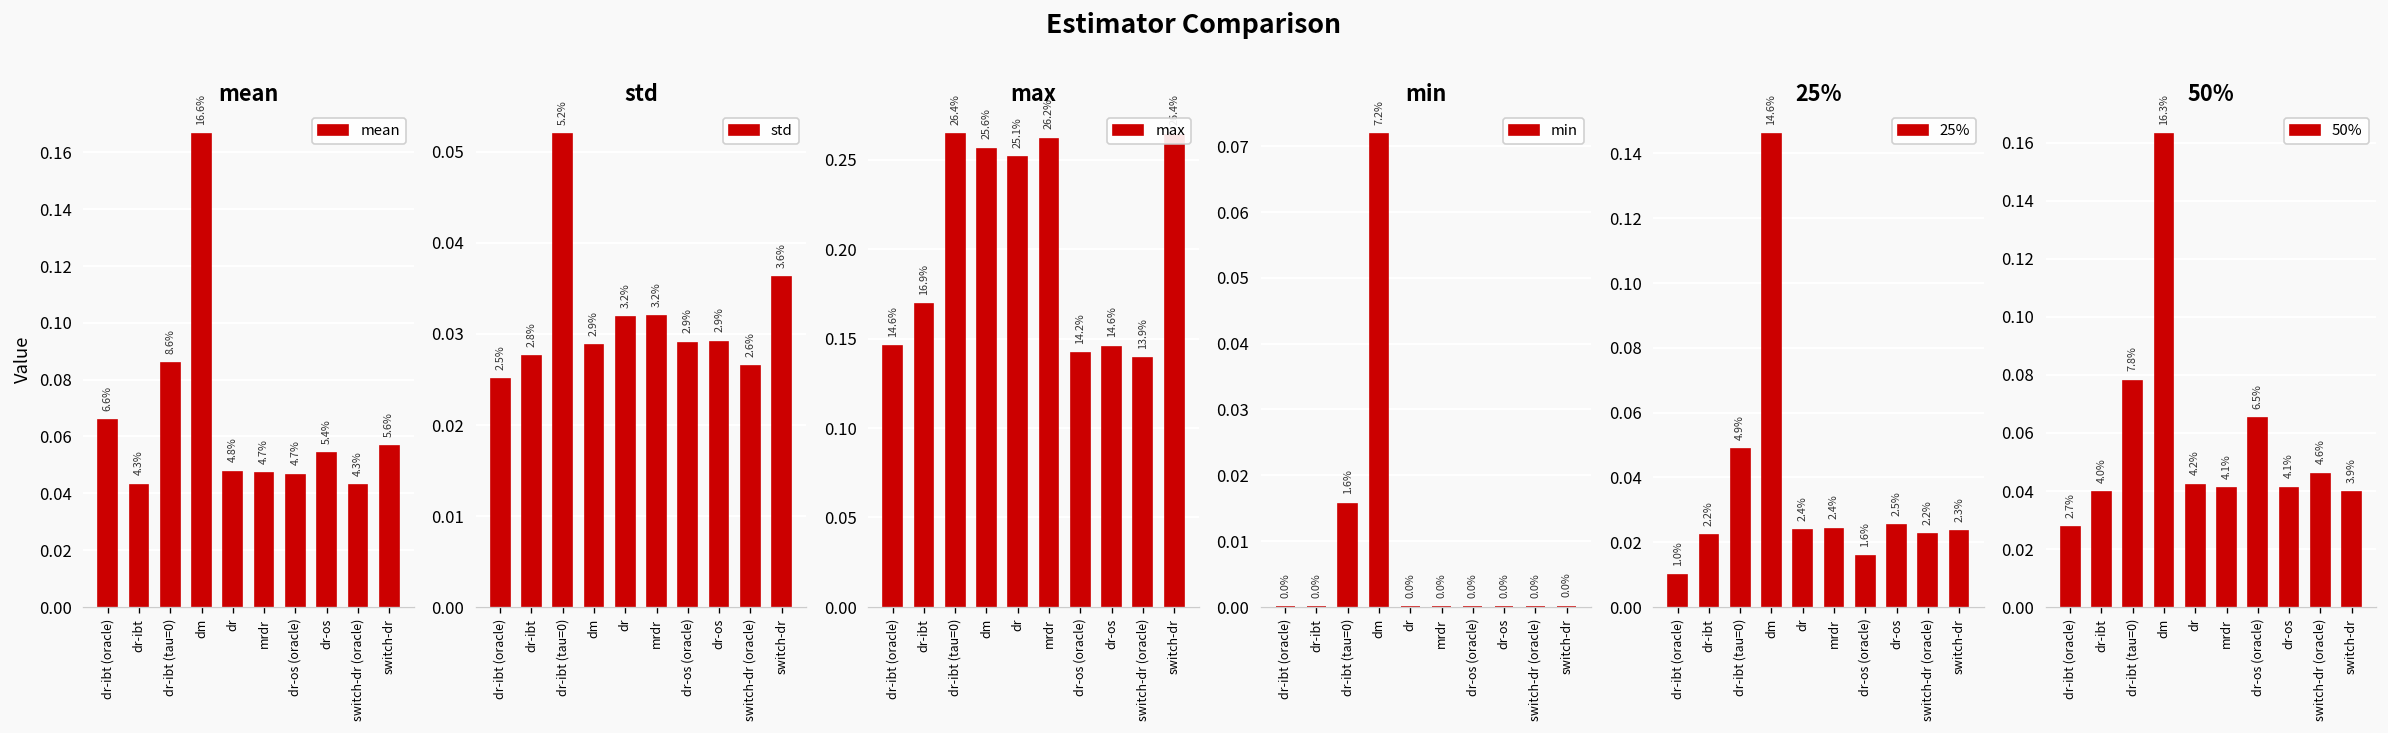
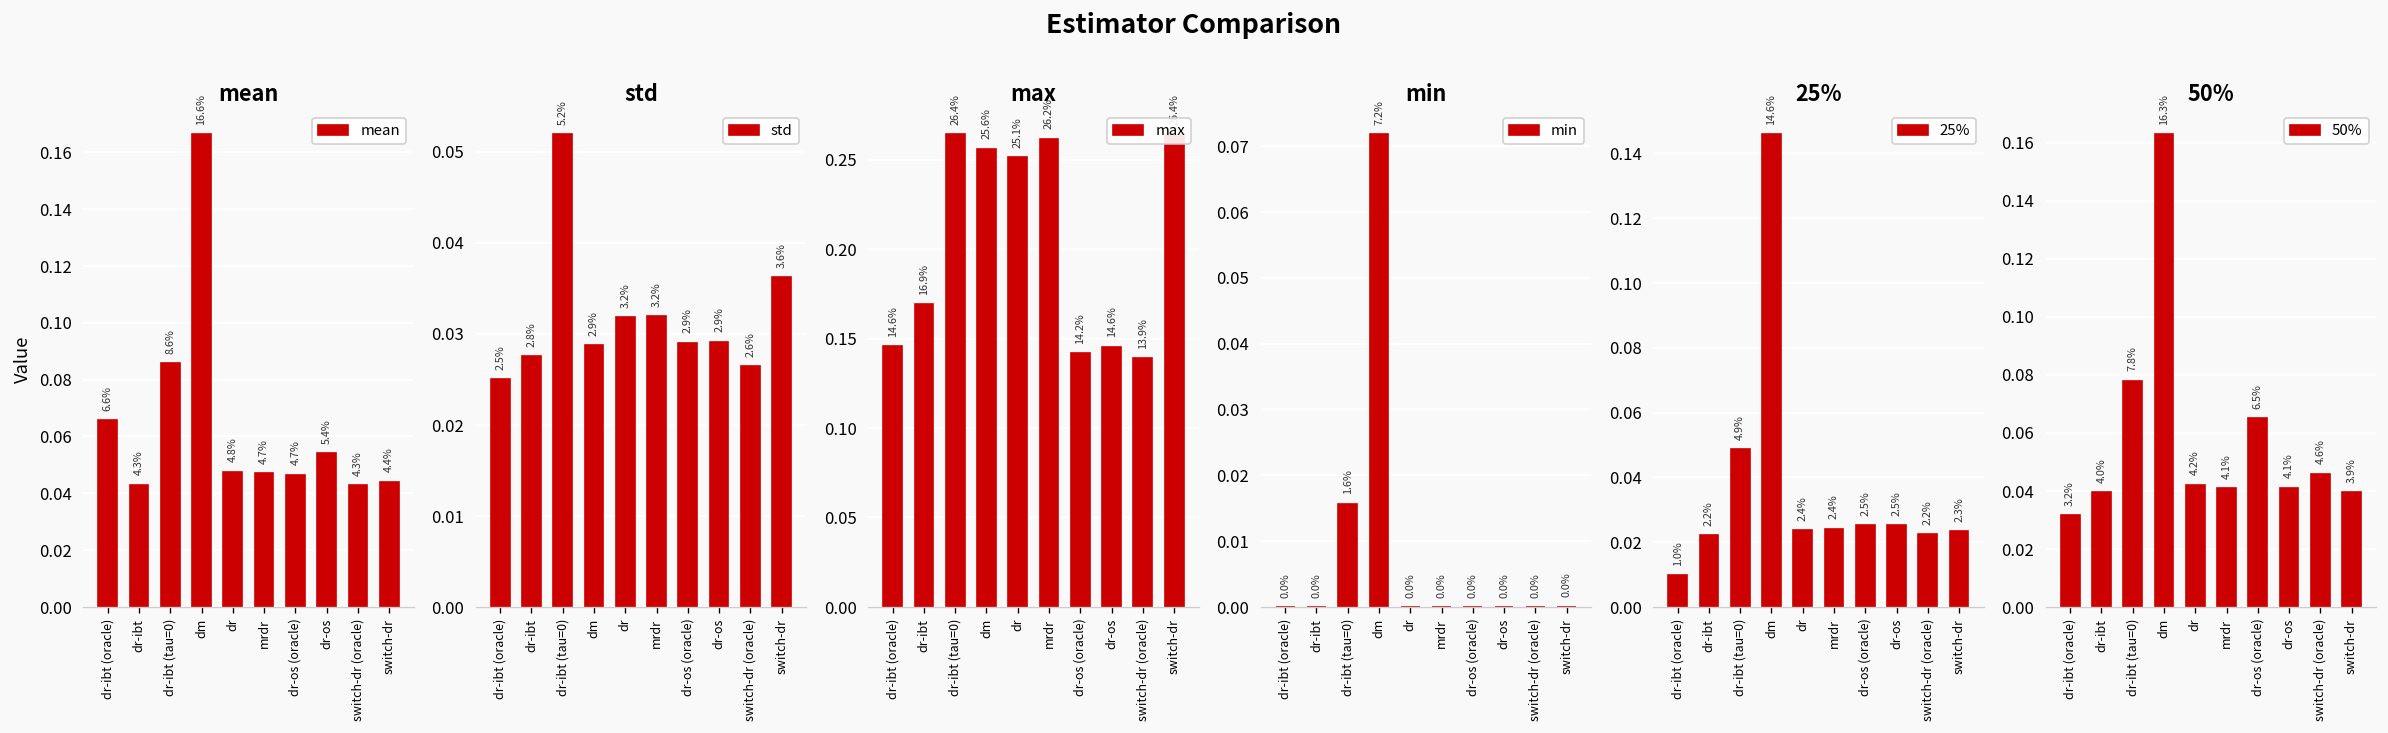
  {
    "mean": {
      "dr-ibt (oracle)": "6.6%",
      "dr-ibt": "4.3%",
      "dr-ibt (tau=0)": "8.6%",
      "dm": "16.6%",
      "dr": "4.8%",
      "mrdr": "4.7%",
      "dr-os (oracle)": "4.7%",
      "dr-os": "5.4%",
      "switch-dr (oracle)": "4.3%",
-     "switch-dr": "5.6%"
+     "switch-dr": "4.4%"
    },
    "std": {
      "dr-ibt (oracle)": "2.5%",
      "dr-ibt": "2.8%",
      "dr-ibt (tau=0)": "5.2%",
      "dm": "2.9%",
      "dr": "3.2%",
      "mrdr": "3.2%",
      "dr-os (oracle)": "2.9%",
      "dr-os": "2.9%",
      "switch-dr (oracle)": "2.6%",
      "switch-dr": "3.6%"
    },
    "max": {
      "dr-ibt (oracle)": "14.6%",
      "dr-ibt": "16.9%",
      "dr-ibt (tau=0)": "26.4%",
      "dm": "25.6%",
      "dr": "25.1%",
      "mrdr": "26.2%",
      "dr-os (oracle)": "14.2%",
      "dr-os": "14.6%",
      "switch-dr (oracle)": "13.9%"
    },
    "min": {
      "dr-ibt (oracle)": "0.0%",
      "dr-ibt": "0.0%",
      "dr-ibt (tau=0)": "1.6%",
      "dm": "7.2%",
      "dr": "0.0%",
      "mrdr": "0.0%",
      "dr-os (oracle)": "0.0%",
      "dr-os": "0.0%",
      "switch-dr (oracle)": "0.0%",
      "switch-dr": "0.0%"
    },
    "25%": {
      "dr-ibt (oracle)": "1.0%",
      "dr-ibt": "2.2%",
      "dr-ibt (tau=0)": "4.9%",
      "dm": "14.6%",
      "dr": "2.4%",
      "mrdr": "2.4%",
-     "dr-os (oracle)": "1.6%",
+     "dr-os (oracle)": "2.5%",
      "dr-os": "2.5%",
      "switch-dr (oracle)": "2.2%",
      "switch-dr": "2.3%"
    },
    "50%": {
-     "dr-ibt (oracle)": "2.7%",
+     "dr-ibt (oracle)": "3.2%",
      "dr-ibt": "4.0%",
      "dr-ibt (tau=0)": "7.8%",
      "dm": "16.3%",
      "dr": "4.2%",
      "mrdr": "4.1%",
      "dr-os (oracle)": "6.5%",
      "dr-os": "4.1%",
      "switch-dr (oracle)": "4.6%",
      "switch-dr": "3.9%"
    }
  }
